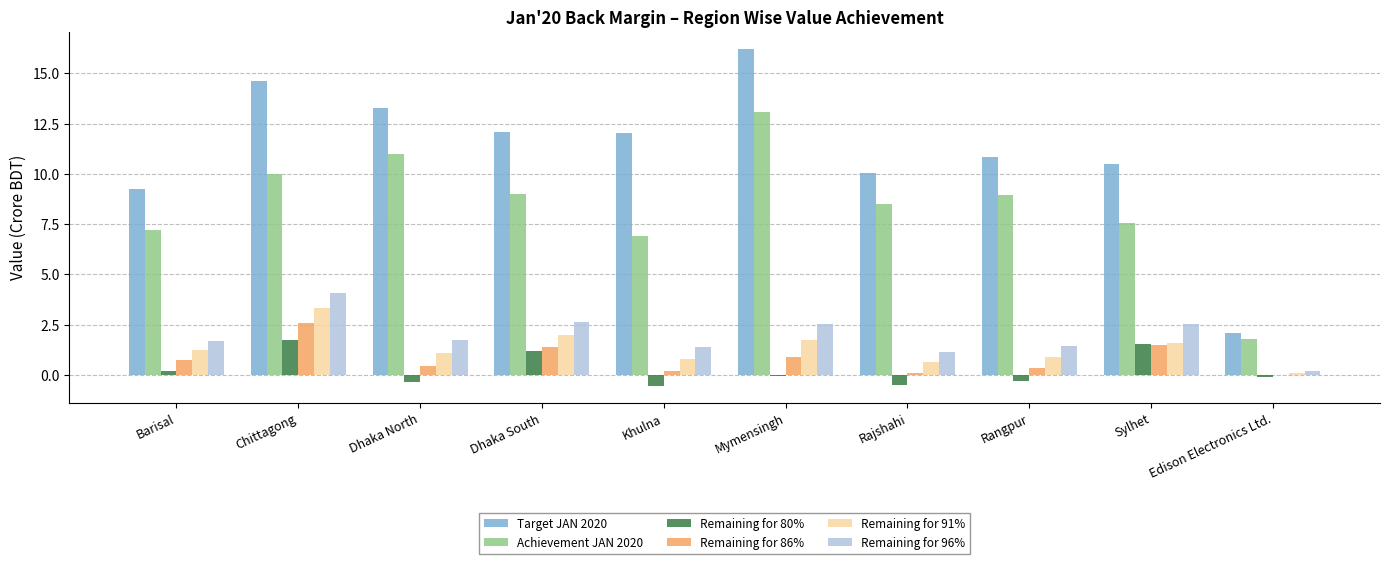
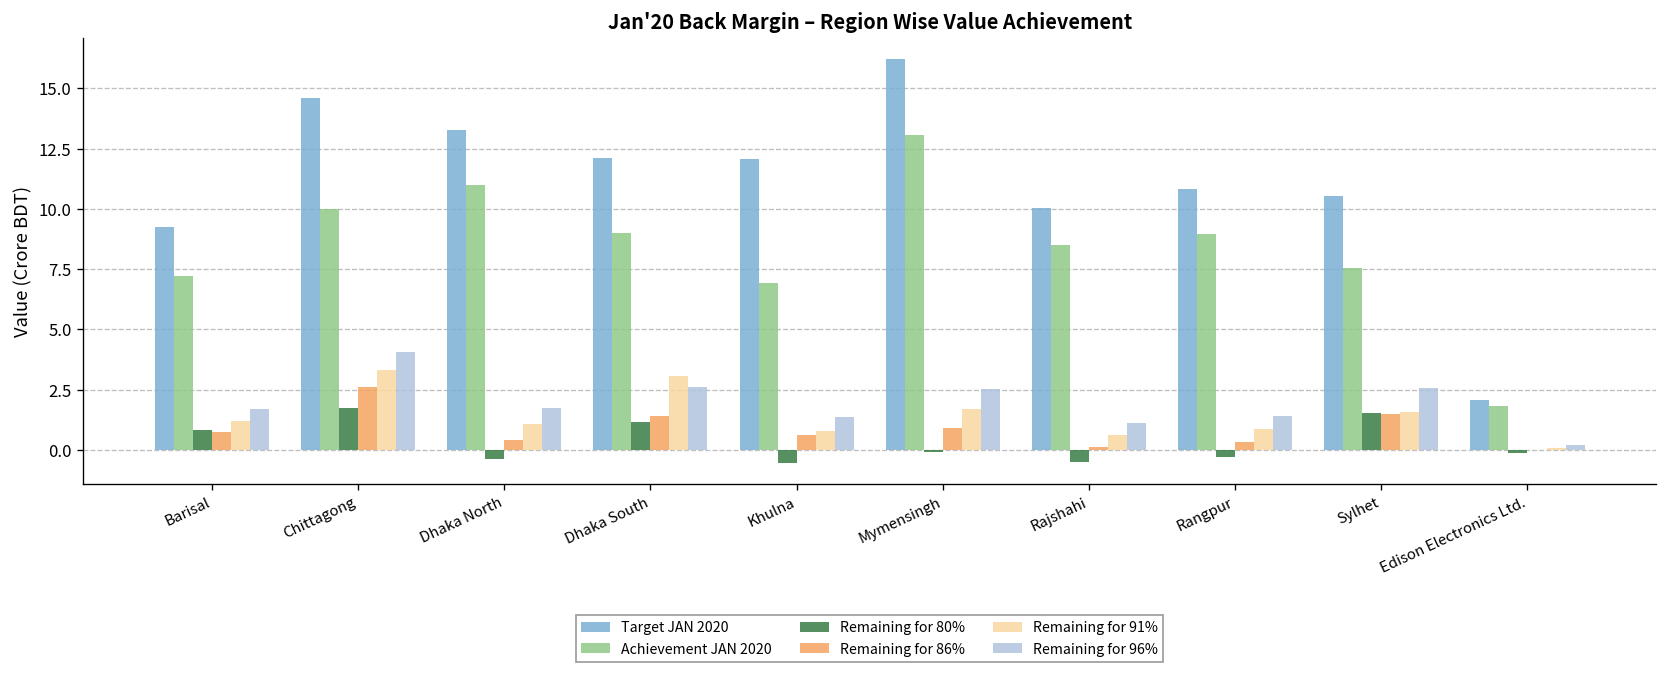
  {
    "Achievement JAN 2020": {
      "Barisal": 7.2,
      "Chittagong": 10.0,
      "Dhaka North": 11.0,
      "Dhaka South": 9.0,
      "Khulna": 6.9,
      "Mymensingh": 13.1,
      "Rajshahi": 8.5,
      "Rangpur": 9.0,
      "Sylhet": 7.5,
      "Edison Electronics Ltd.": 1.8
    },
    "Remaining for 80%": {
-     "Barisal": 0.2,
+     "Barisal": 0.8,
      "Chittagong": 1.7,
      "Dhaka North": -0.4,
      "Dhaka South": 1.2,
      "Khulna": -0.6,
      "Rajshahi": -0.5,
      "Rangpur": -0.3,
      "Sylhet": 1.5,
      "Edison Electronics Ltd.": -0.1
    },
    "Remaining for 86%": {
      "Barisal": 0.8,
      "Chittagong": 2.6,
      "Dhaka North": 0.4,
      "Dhaka South": 1.4,
-     "Khulna": 0.2,
+     "Khulna": 0.6,
      "Mymensingh": 0.9,
      "Rangpur": 0.3,
      "Sylhet": 1.5
    },
    "Remaining for 91%": {
      "Barisal": 1.2,
      "Chittagong": 3.3,
      "Dhaka North": 1.1,
-     "Dhaka South": 2.0,
+     "Dhaka South": 3.1,
      "Khulna": 0.8,
      "Mymensingh": 1.7,
      "Rajshahi": 0.6,
      "Rangpur": 0.9,
      "Sylhet": 1.6
    }
  }
